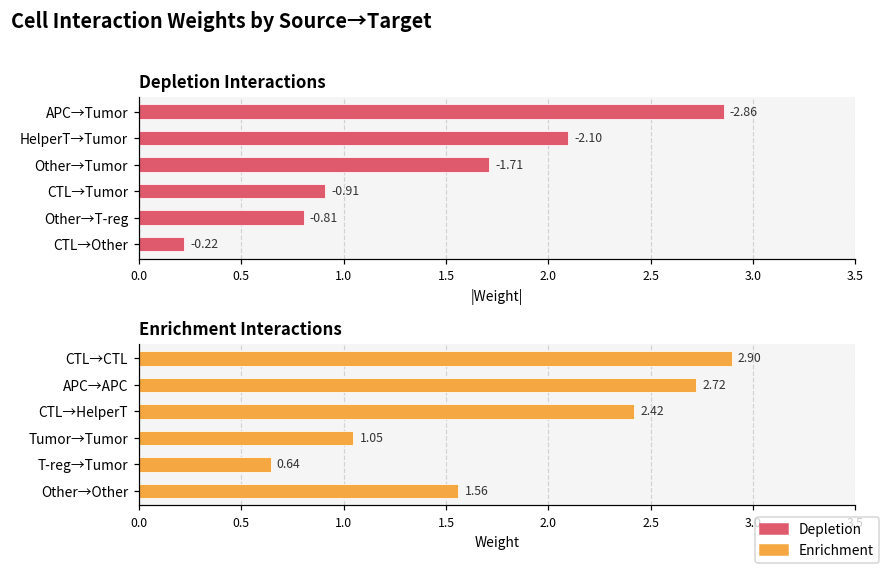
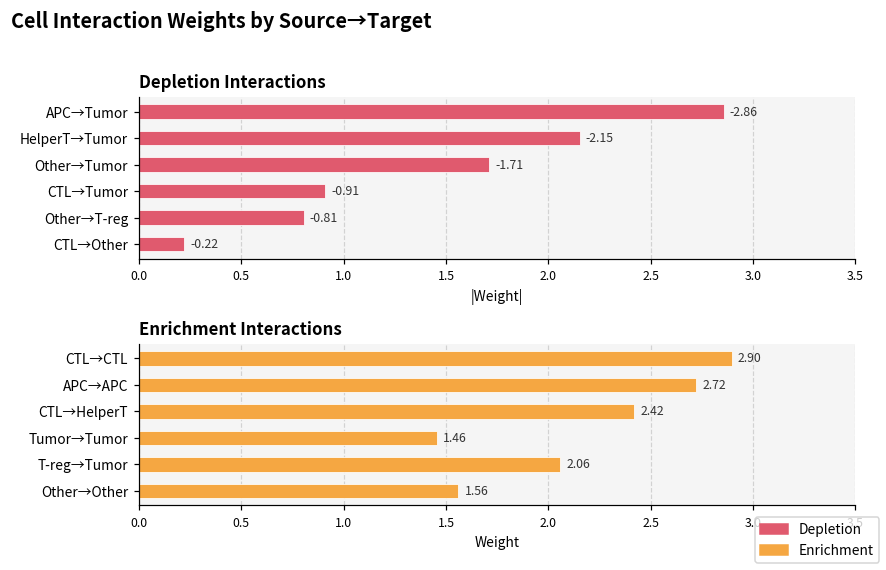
  {
    "Depletion Interactions": {
-     "HelperT→Tumor": -2.10
+     "HelperT→Tumor": -2.15
    },
    "Enrichment Interactions": {
      "CTL→CTL": 2.90,
      "APC→APC": 2.72,
      "CTL→HelperT": 2.42,
-     "Tumor→Tumor": 1.05,
-     "T-reg→Tumor": 0.64,
+     "Tumor→Tumor": 1.46,
+     "T-reg→Tumor": 2.06,
      "Other→Other": 1.56
    }
  }
